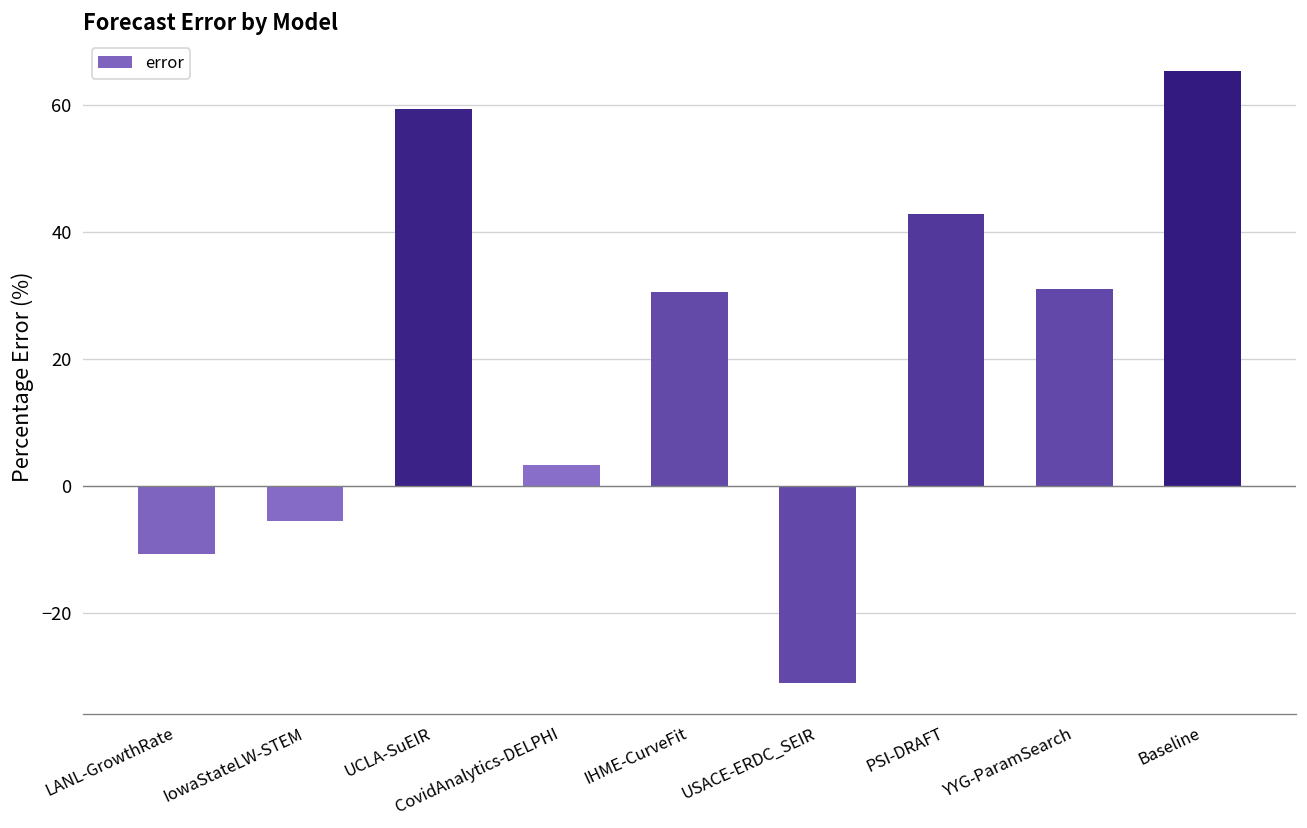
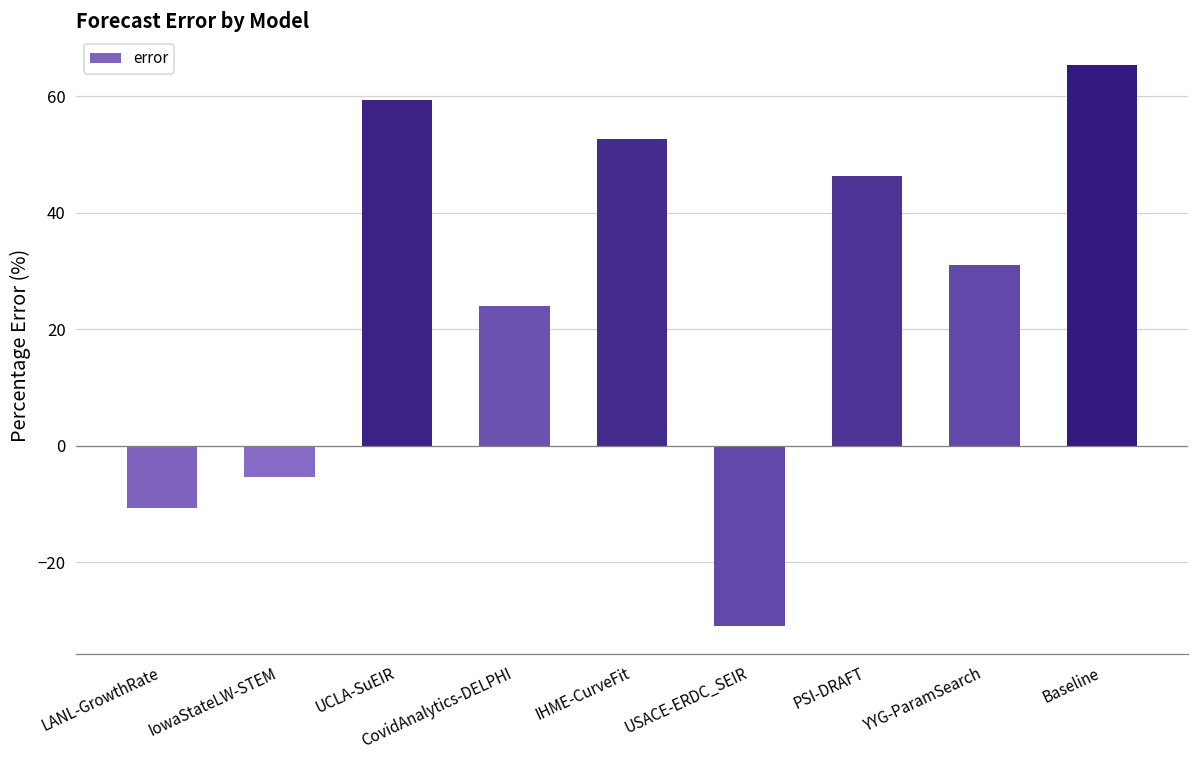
  {
    "LANL-GrowthRate": -11,
    "IowaStateLW-STEM": -5,
    "UCLA-SuEIR": 59,
-   "CovidAnalytics-DELPHI": 3,
-   "IHME-CurveFit": 31,
+   "CovidAnalytics-DELPHI": 24,
+   "IHME-CurveFit": 53,
    "USACE-ERDC_SEIR": -31,
-   "PSI-DRAFT": 43,
+   "PSI-DRAFT": 46,
    "YYG-ParamSearch": 31,
    "Baseline": 65
  }
